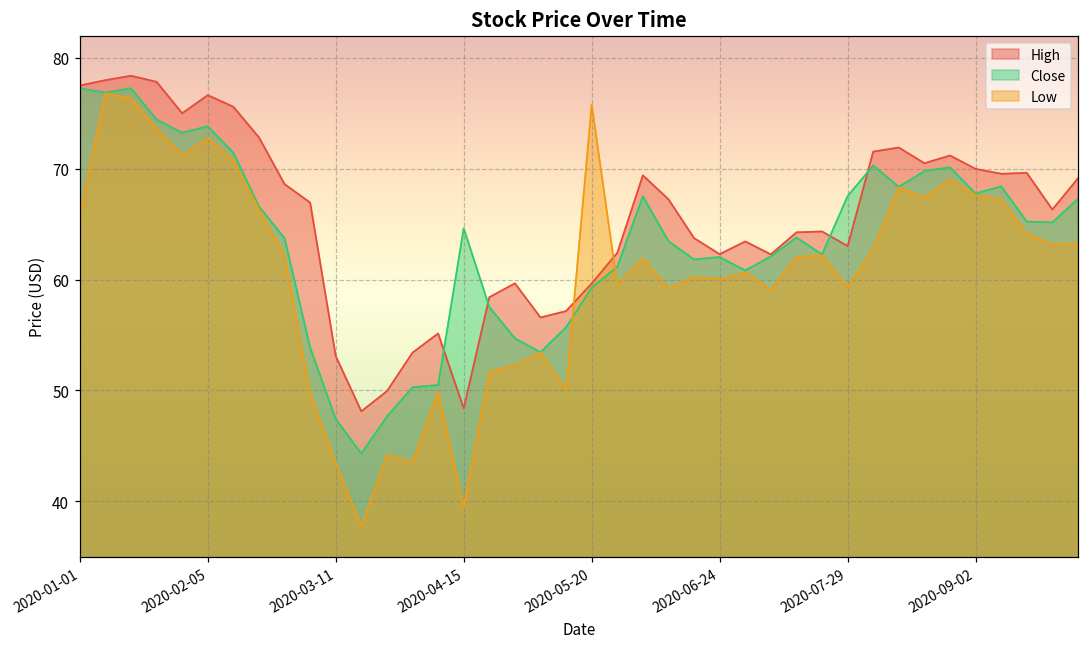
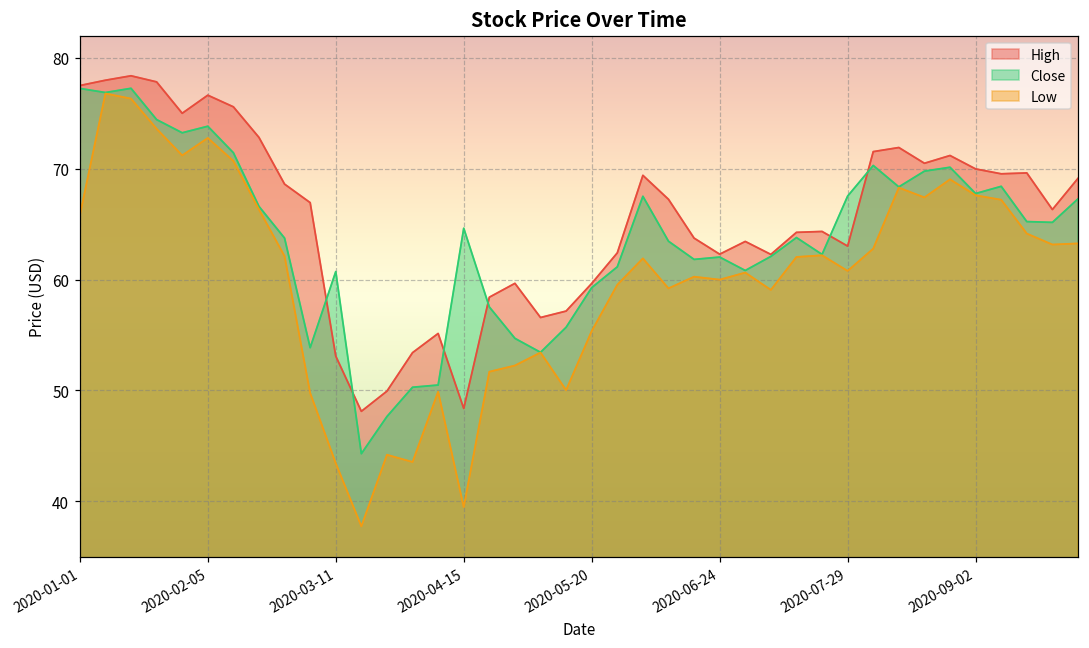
  {
    "High": {
      "2020-01-01": 77.5,
      "2020-02-05": 76.6,
      "2020-03-11": 53.1,
      "2020-04-15": 48.4,
      "2020-05-20": 59.7,
      "2020-06-24": 62.3,
      "2020-07-29": 63.0,
      "2020-09-02": 70.0
    },
    "Close": {
      "2020-01-01": 77.2,
      "2020-02-05": 73.8,
-     "2020-03-11": 47.4,
+     "2020-03-11": 60.7,
      "2020-04-15": 64.6,
      "2020-05-20": 59.3,
      "2020-06-24": 62.0,
      "2020-07-29": 67.5
    },
    "Low": {
      "2020-01-01": 65.8,
      "2020-02-05": 72.8,
      "2020-03-11": 43.4,
      "2020-04-15": 39.5,
-     "2020-05-20": 75.8,
+     "2020-05-20": 55.4,
      "2020-06-24": 60.0,
-     "2020-07-29": 59.3
+     "2020-07-29": 60.8
    }
  }
